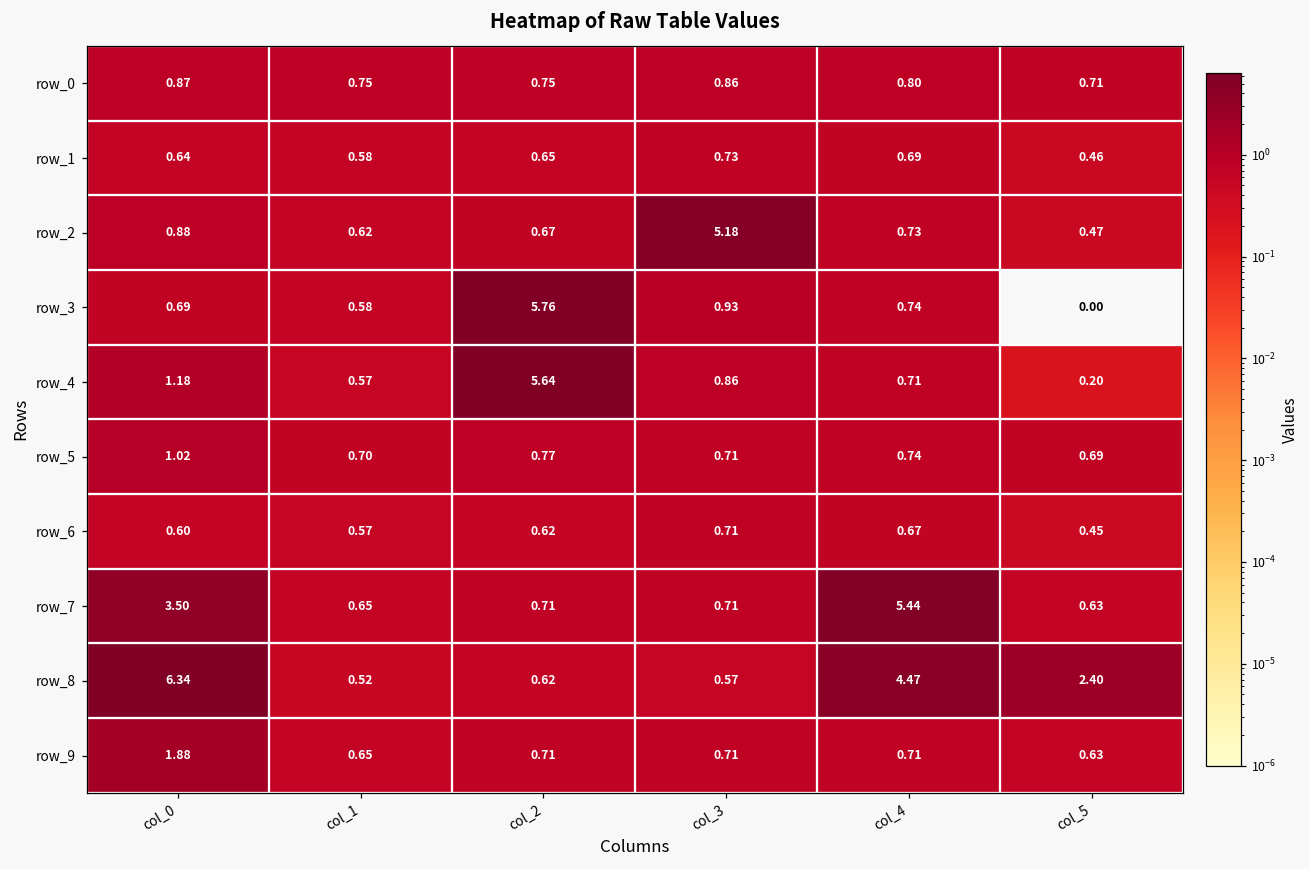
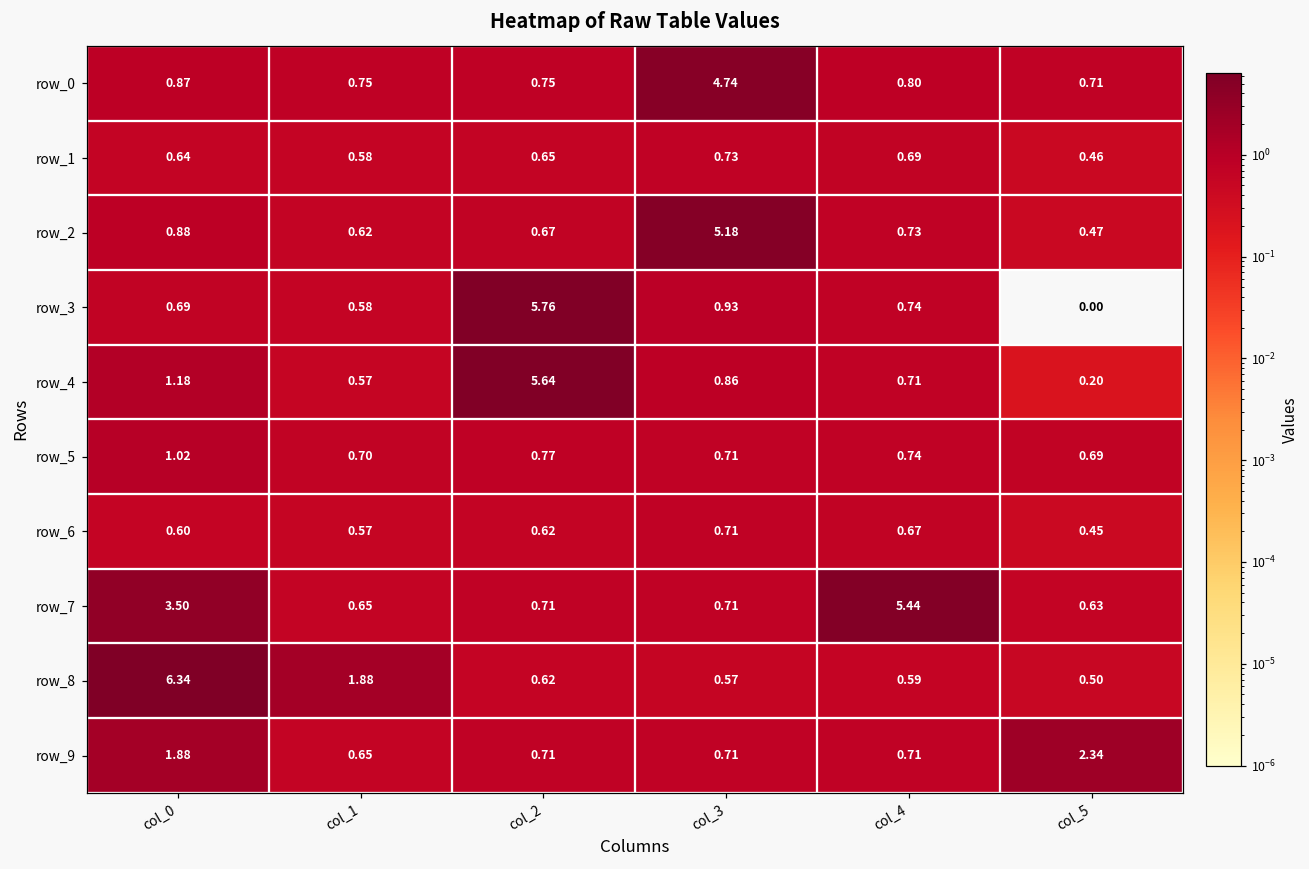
  {
    "row_0": {
      "col_0": 0.87,
      "col_1": 0.75,
      "col_2": 0.75,
-     "col_3": 0.86,
+     "col_3": 4.74,
      "col_4": 0.80,
      "col_5": 0.71
    },
    "row_1": {
      "col_0": 0.64,
      "col_1": 0.58,
      "col_2": 0.65,
      "col_3": 0.73,
      "col_4": 0.69,
      "col_5": 0.46
    },
    "row_2": {
      "col_0": 0.88,
      "col_1": 0.62,
      "col_2": 0.67,
      "col_3": 5.18,
      "col_4": 0.73,
      "col_5": 0.47
    },
    "row_3": {
      "col_0": 0.69,
      "col_1": 0.58,
      "col_2": 5.76,
      "col_3": 0.93,
      "col_4": 0.74,
      "col_5": 0.00
    },
    "row_4": {
      "col_0": 1.18,
      "col_1": 0.57,
      "col_2": 5.64,
      "col_3": 0.86,
      "col_4": 0.71,
      "col_5": 0.20
    },
    "row_5": {
      "col_0": 1.02,
      "col_1": 0.70,
      "col_2": 0.77,
      "col_3": 0.71,
      "col_4": 0.74,
      "col_5": 0.69
    },
    "row_6": {
      "col_0": 0.60,
      "col_1": 0.57,
      "col_2": 0.62,
      "col_3": 0.71,
      "col_4": 0.67,
      "col_5": 0.45
    },
    "row_7": {
      "col_0": 3.50,
      "col_1": 0.65,
      "col_2": 0.71,
      "col_3": 0.71,
      "col_4": 5.44,
      "col_5": 0.63
    },
    "row_8": {
      "col_0": 6.34,
-     "col_1": 0.52,
+     "col_1": 1.88,
      "col_2": 0.62,
      "col_3": 0.57,
-     "col_4": 4.47,
-     "col_5": 2.40
+     "col_4": 0.59,
+     "col_5": 0.50
    },
    "row_9": {
      "col_0": 1.88,
      "col_1": 0.65,
      "col_2": 0.71,
      "col_3": 0.71,
      "col_4": 0.71,
-     "col_5": 0.63
+     "col_5": 2.34
    }
  }
